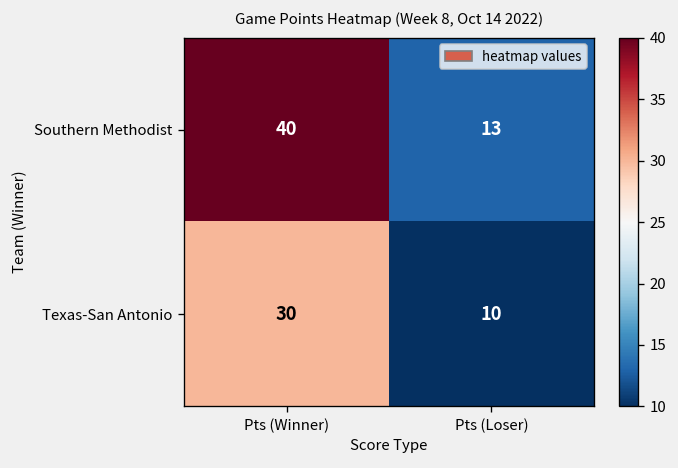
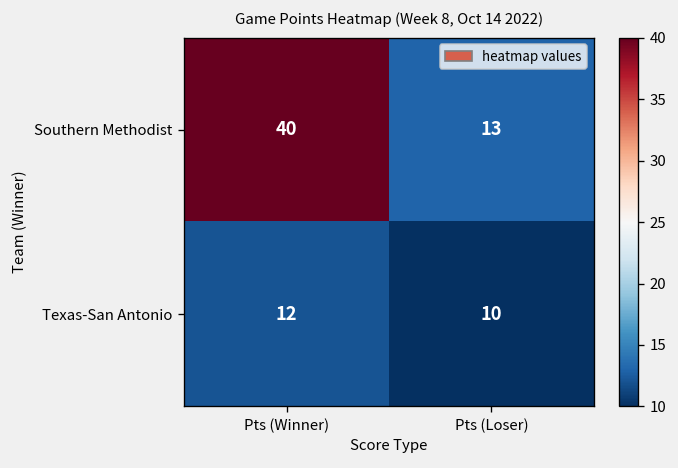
  {
    "Southern Methodist": {
      "Pts (Winner)": 40,
      "Pts (Loser)": 13
    },
    "Texas-San Antonio": {
-     "Pts (Winner)": 30,
+     "Pts (Winner)": 12,
      "Pts (Loser)": 10
    }
  }
